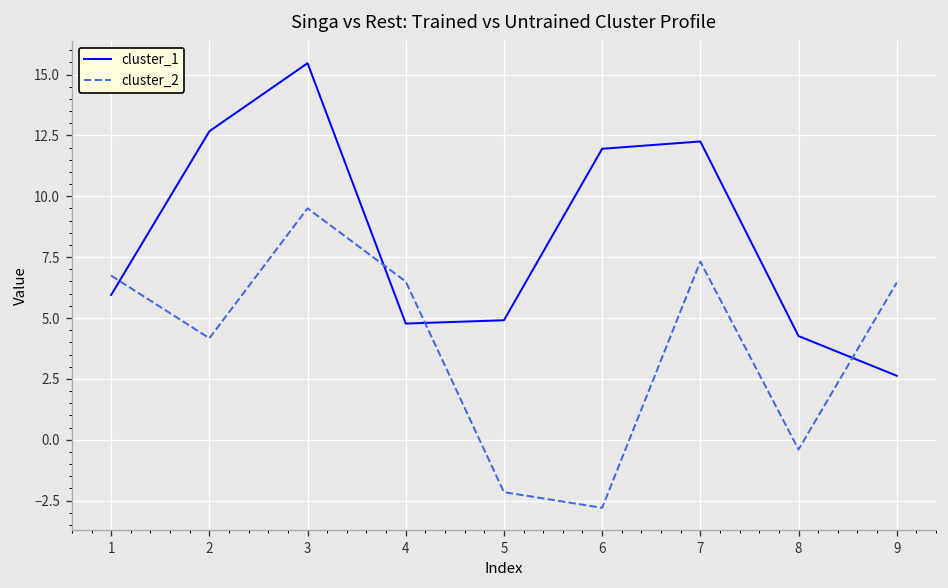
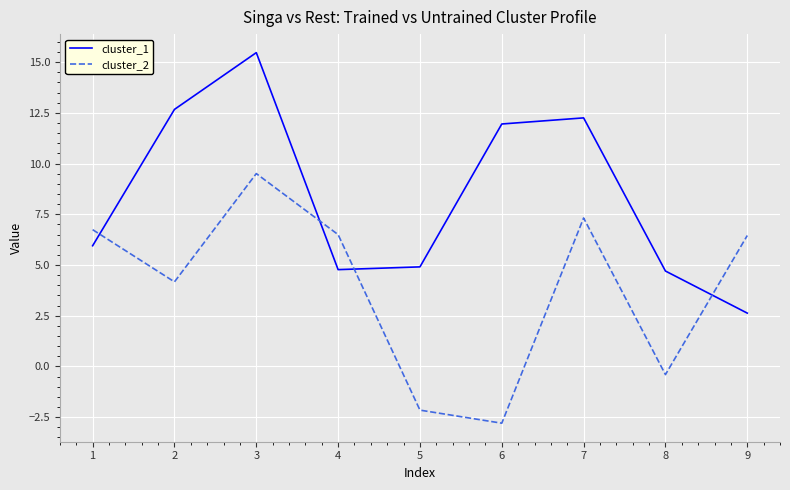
  {
    "cluster_1": {
      "1": 5.9,
      "2": 12.7,
      "3": 15.5,
      "4": 4.8,
      "5": 4.9,
      "6": 12.0,
      "7": 12.3,
-     "8": 4.3,
+     "8": 4.7,
      "9": 2.6
    },
    "cluster_2": {
      "1": 6.7,
      "2": 4.2,
      "3": 9.5,
      "4": 6.5,
      "5": -2.2,
      "6": -2.8,
      "7": 7.3,
      "8": -0.4,
      "9": 6.5
    }
  }
